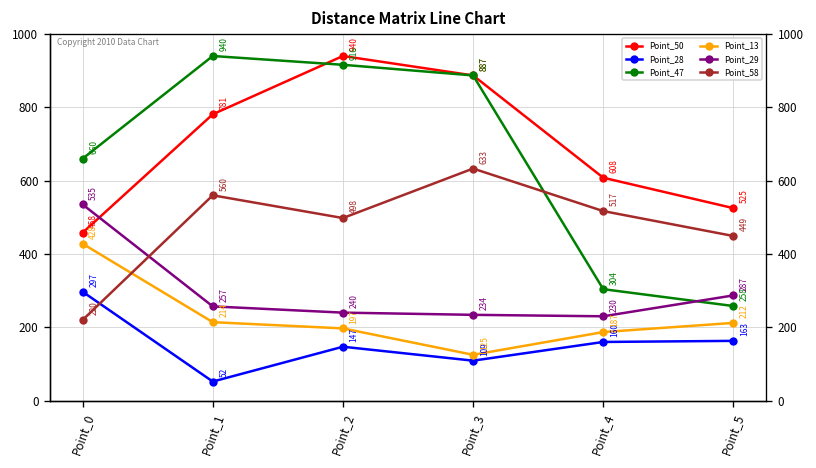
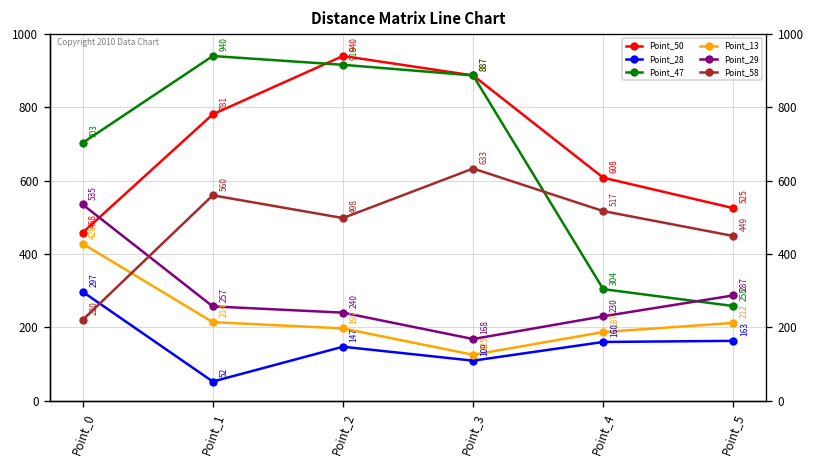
  {
    "Point_50": {
      "Point_1": 781,
      "Point_4": 608,
      "Point_5": 525
    },
    "Point_28": {
      "Point_0": 297,
      "Point_1": 52,
      "Point_2": 147,
      "Point_5": 163
    },
    "Point_47": {
-     "Point_0": 660,
+     "Point_0": 703,
      "Point_1": 940,
      "Point_4": 304
    },
    "Point_13": {
      "Point_1": 214,
      "Point_2": 197,
      "Point_5": 212
    },
    "Point_29": {
      "Point_0": 535,
      "Point_1": 257,
      "Point_2": 240,
-     "Point_3": 234,
+     "Point_3": 168,
      "Point_4": 230
    },
    "Point_58": {
      "Point_0": 220,
      "Point_1": 560,
      "Point_2": 498,
      "Point_3": 633,
      "Point_4": 517,
      "Point_5": 449
    }
  }
